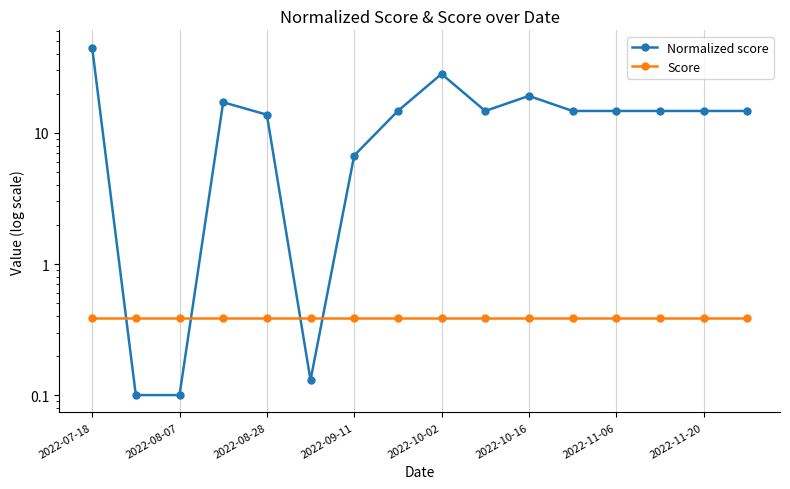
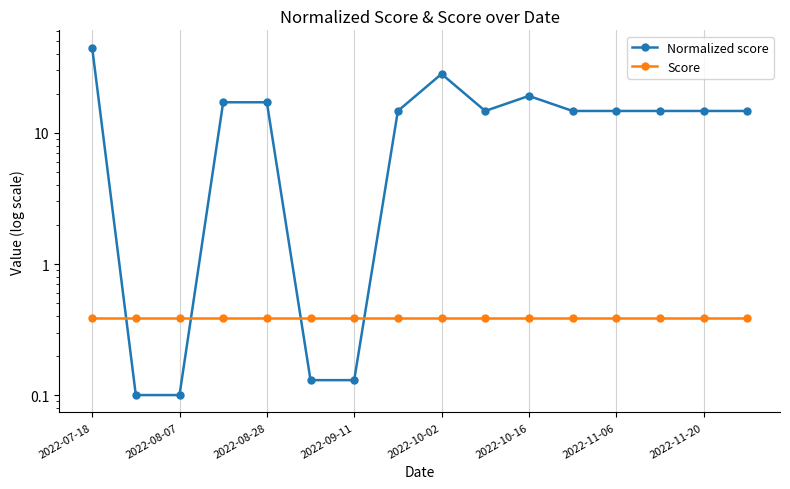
  {
    "Normalized score": {
      "2022-07-18": 45,
      "2022-08-07": 0.10,
-     "2022-08-28": 14,
-     "2022-09-11": 7,
+     "2022-08-28": 17,
+     "2022-09-11": 0.13,
      "2022-10-02": 28,
      "2022-10-16": 19,
      "2022-11-06": 15,
      "2022-11-20": 15
    },
    "Score": {
      "2022-07-18": 0.39,
      "2022-08-07": 0.39,
      "2022-08-28": 0.39,
      "2022-09-11": 0.39,
      "2022-10-02": 0.39,
      "2022-10-16": 0.39,
      "2022-11-06": 0.39,
      "2022-11-20": 0.39
    }
  }
